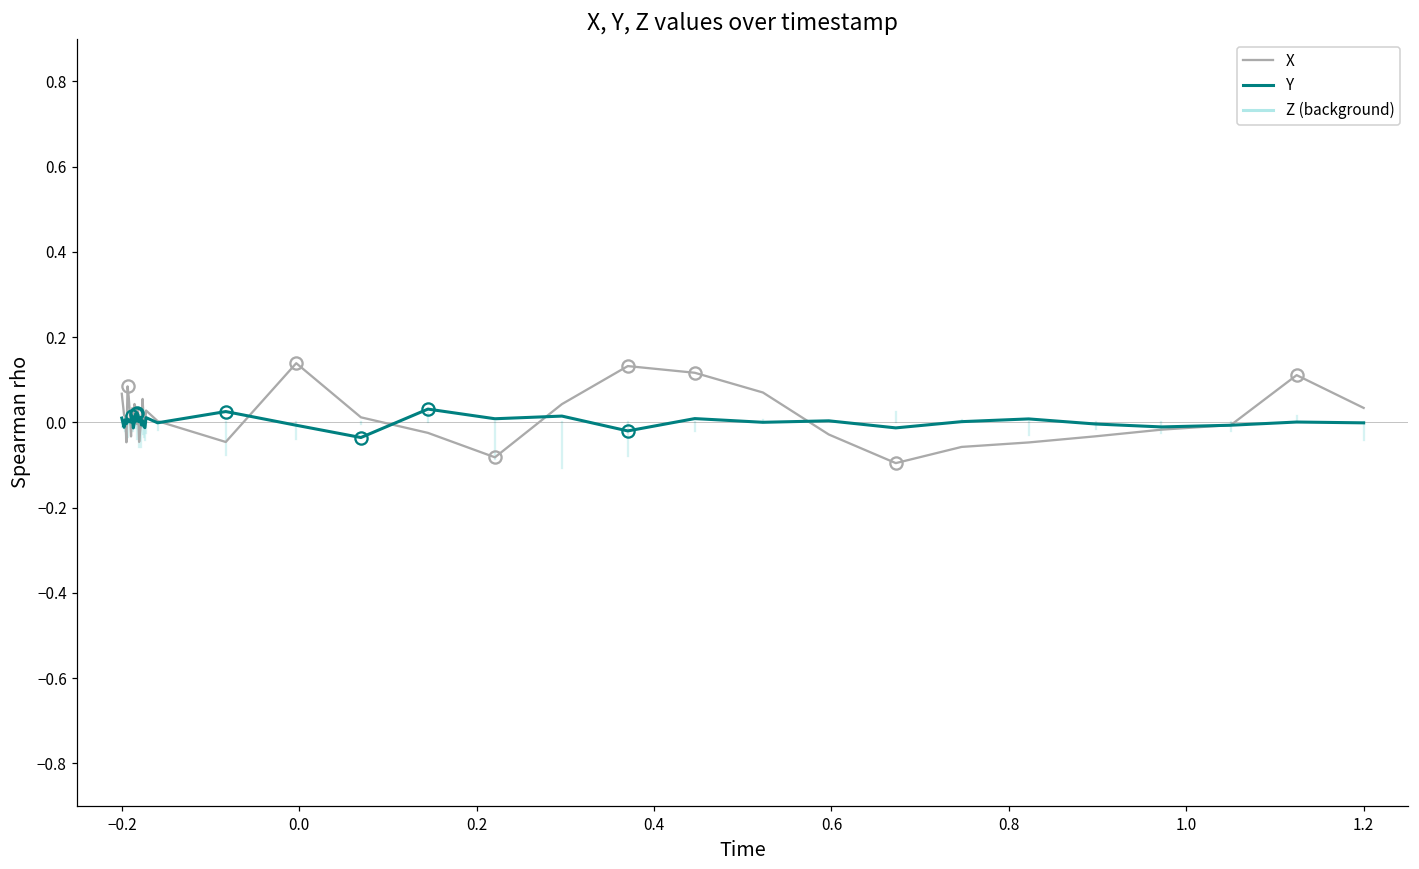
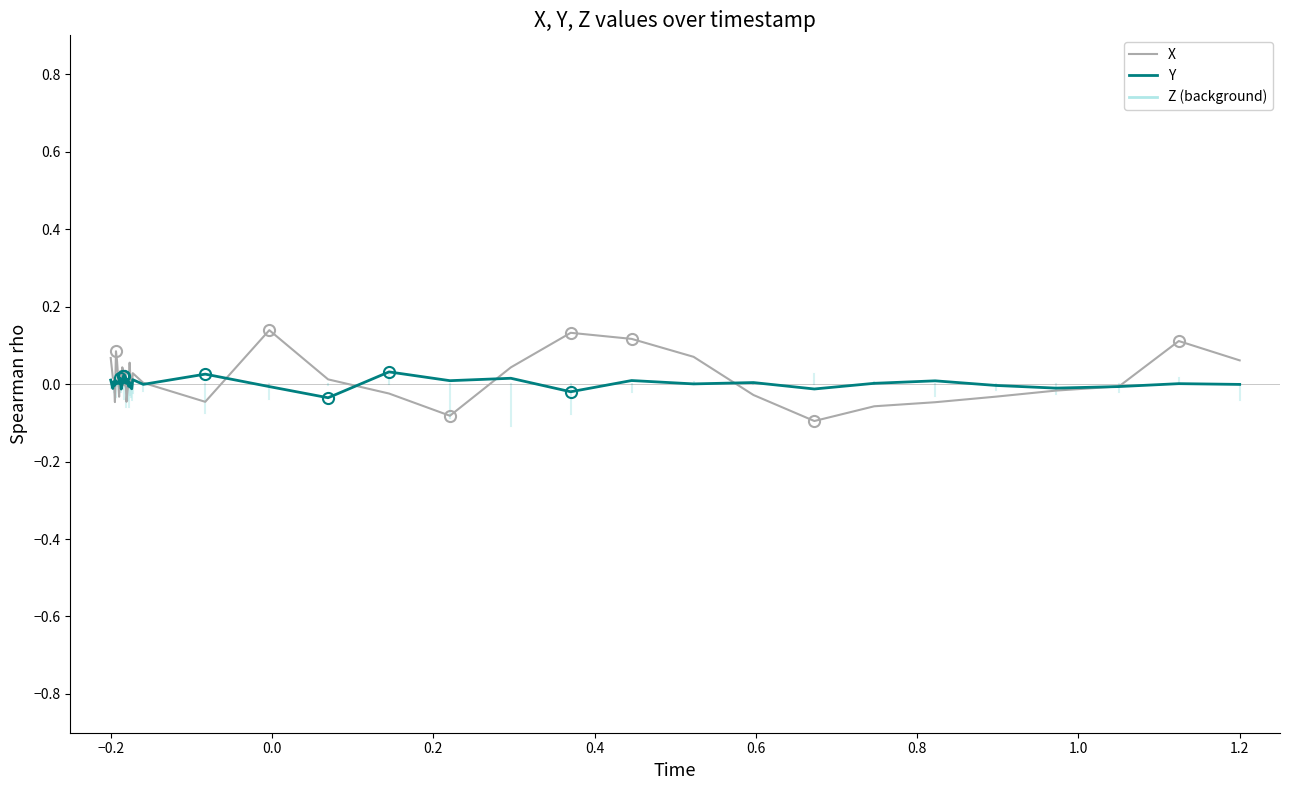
  {
    "X": {
      "−0.2": 0.07,
-     "1.2": 0.03
+     "1.2": 0.06
    },
    "Y": {
      "−0.2": 0.01
    }
  }
